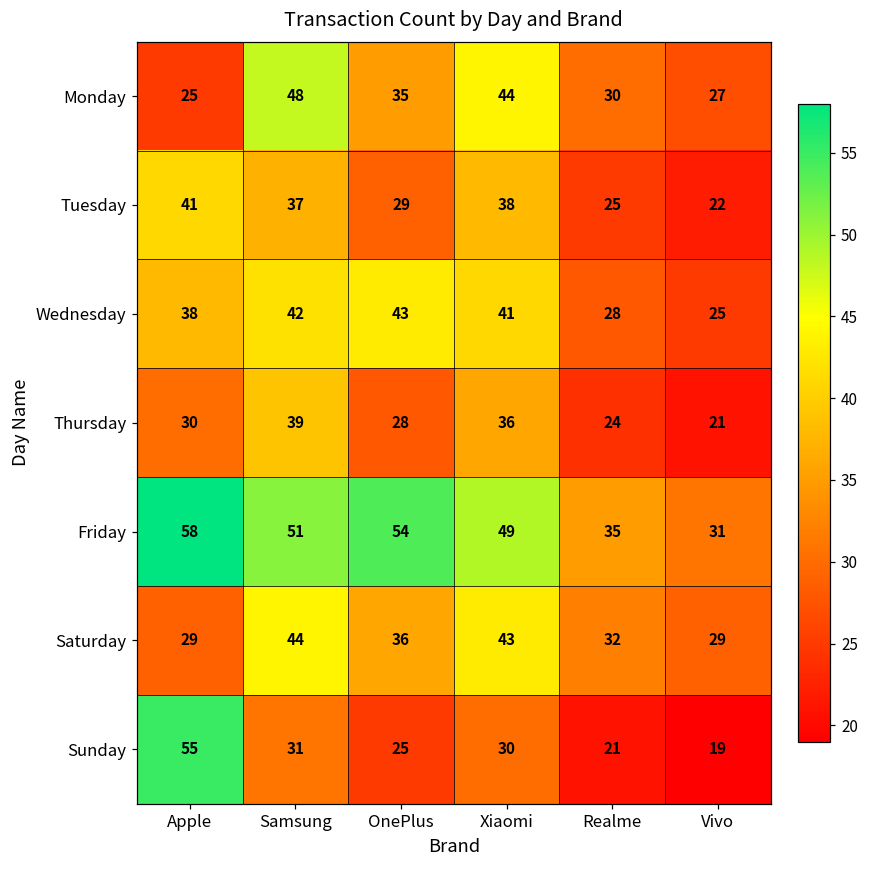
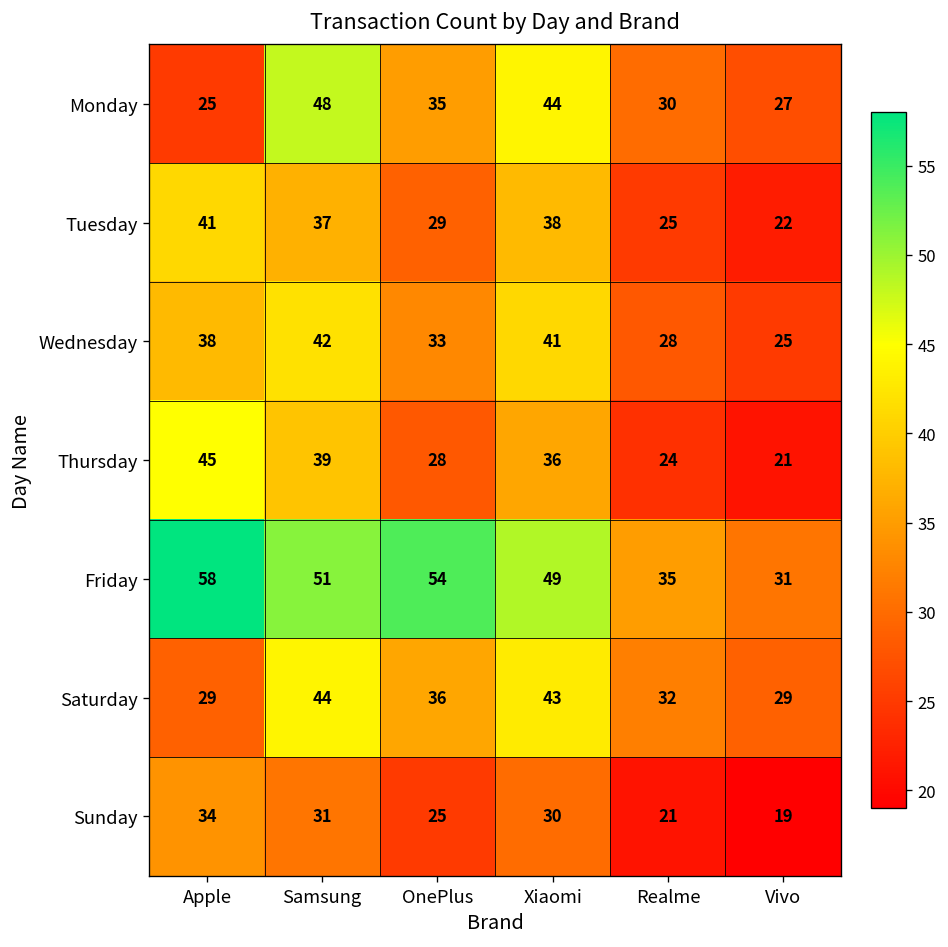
  {
    "Monday": {
      "Apple": 25,
      "Samsung": 48,
      "OnePlus": 35,
      "Xiaomi": 44,
      "Realme": 30,
      "Vivo": 27
    },
    "Tuesday": {
      "Apple": 41,
      "Samsung": 37,
      "OnePlus": 29,
      "Xiaomi": 38,
      "Realme": 25,
      "Vivo": 22
    },
    "Wednesday": {
      "Apple": 38,
      "Samsung": 42,
-     "OnePlus": 43,
+     "OnePlus": 33,
      "Xiaomi": 41,
      "Realme": 28,
      "Vivo": 25
    },
    "Thursday": {
-     "Apple": 30,
+     "Apple": 45,
      "Samsung": 39,
      "OnePlus": 28,
      "Xiaomi": 36,
      "Realme": 24,
      "Vivo": 21
    },
    "Friday": {
      "Apple": 58,
      "Samsung": 51,
      "OnePlus": 54,
      "Xiaomi": 49,
      "Realme": 35,
      "Vivo": 31
    },
    "Saturday": {
      "Apple": 29,
      "Samsung": 44,
      "OnePlus": 36,
      "Xiaomi": 43,
      "Realme": 32,
      "Vivo": 29
    },
    "Sunday": {
-     "Apple": 55,
+     "Apple": 34,
      "Samsung": 31,
      "OnePlus": 25,
      "Xiaomi": 30,
      "Realme": 21,
      "Vivo": 19
    }
  }
